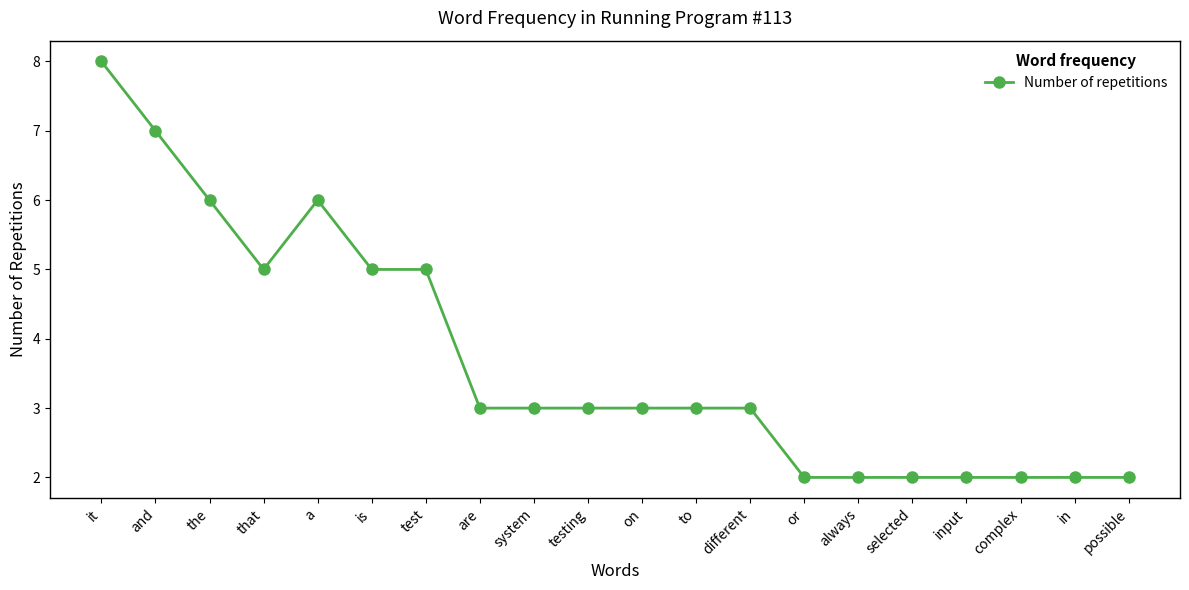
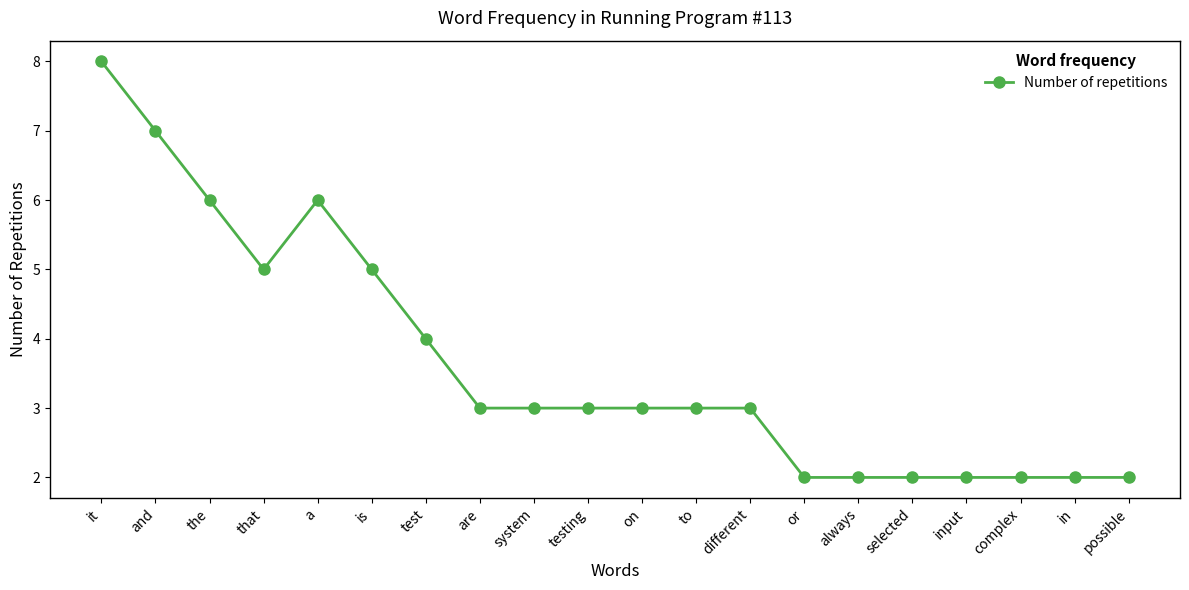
  {
    "it": 8,
    "and": 7,
    "the": 6,
    "that": 5,
    "a": 6,
    "is": 5,
-   "test": 5,
+   "test": 4,
    "are": 3,
    "system": 3,
    "testing": 3,
    "on": 3,
    "to": 3,
    "different": 3,
    "or": 2,
    "always": 2,
    "selected": 2,
    "input": 2,
    "complex": 2,
    "in": 2,
    "possible": 2
  }
